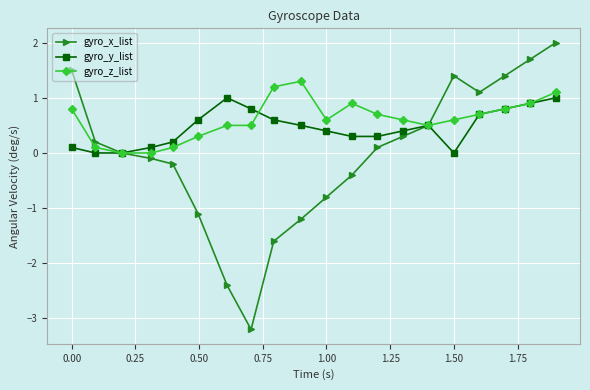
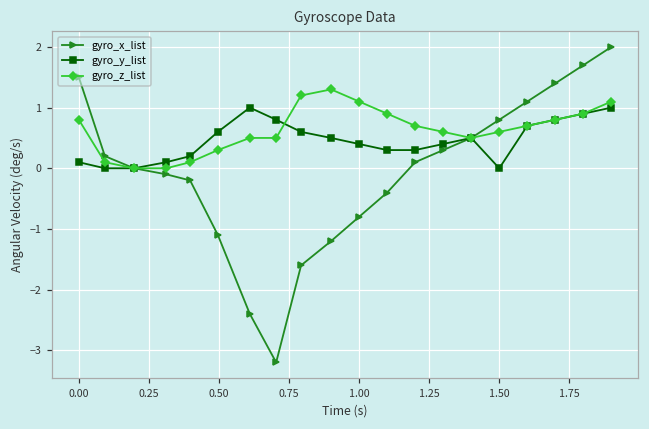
  {
    "gyro_x_list": {
      "1.00": -0.8,
-     "1.50": 1.4
+     "1.50": 0.8
    },
    "gyro_y_list": {
      "0.00": 0.1,
      "1.00": 0.4,
      "1.50": 0.0
    },
    "gyro_z_list": {
      "0.00": 0.8,
-     "1.00": 0.6,
+     "1.00": 1.1,
      "1.50": 0.6
    }
  }
